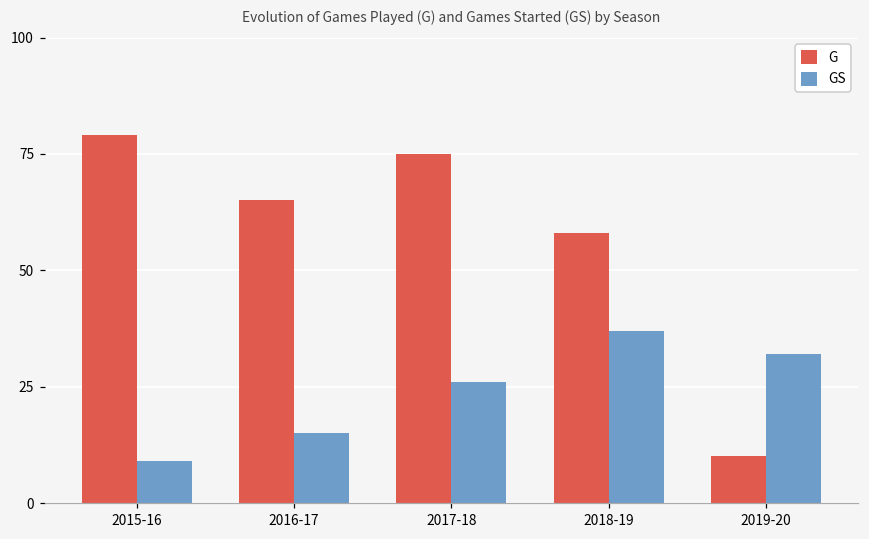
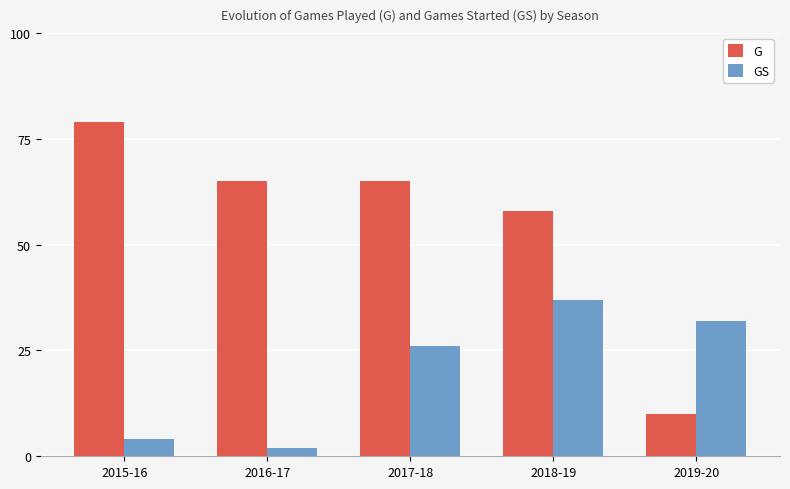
  {
    "G": {
      "2015-16": 79,
      "2016-17": 65,
-     "2017-18": 75,
+     "2017-18": 65,
      "2018-19": 58,
      "2019-20": 10
    },
    "GS": {
-     "2015-16": 9,
-     "2016-17": 15,
+     "2015-16": 4,
+     "2016-17": 2,
      "2017-18": 26,
      "2018-19": 37,
      "2019-20": 32
    }
  }
